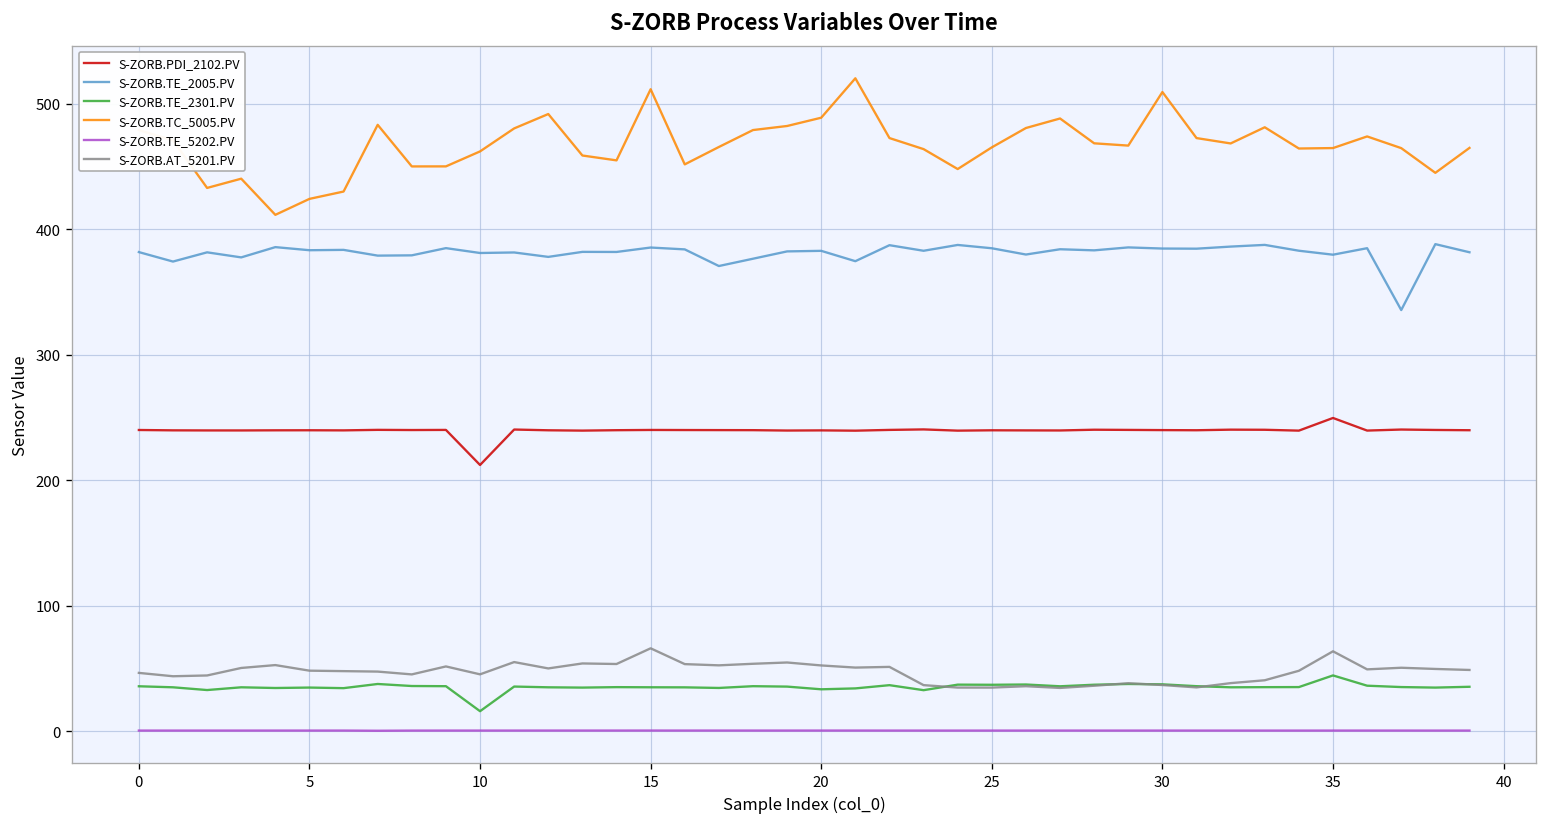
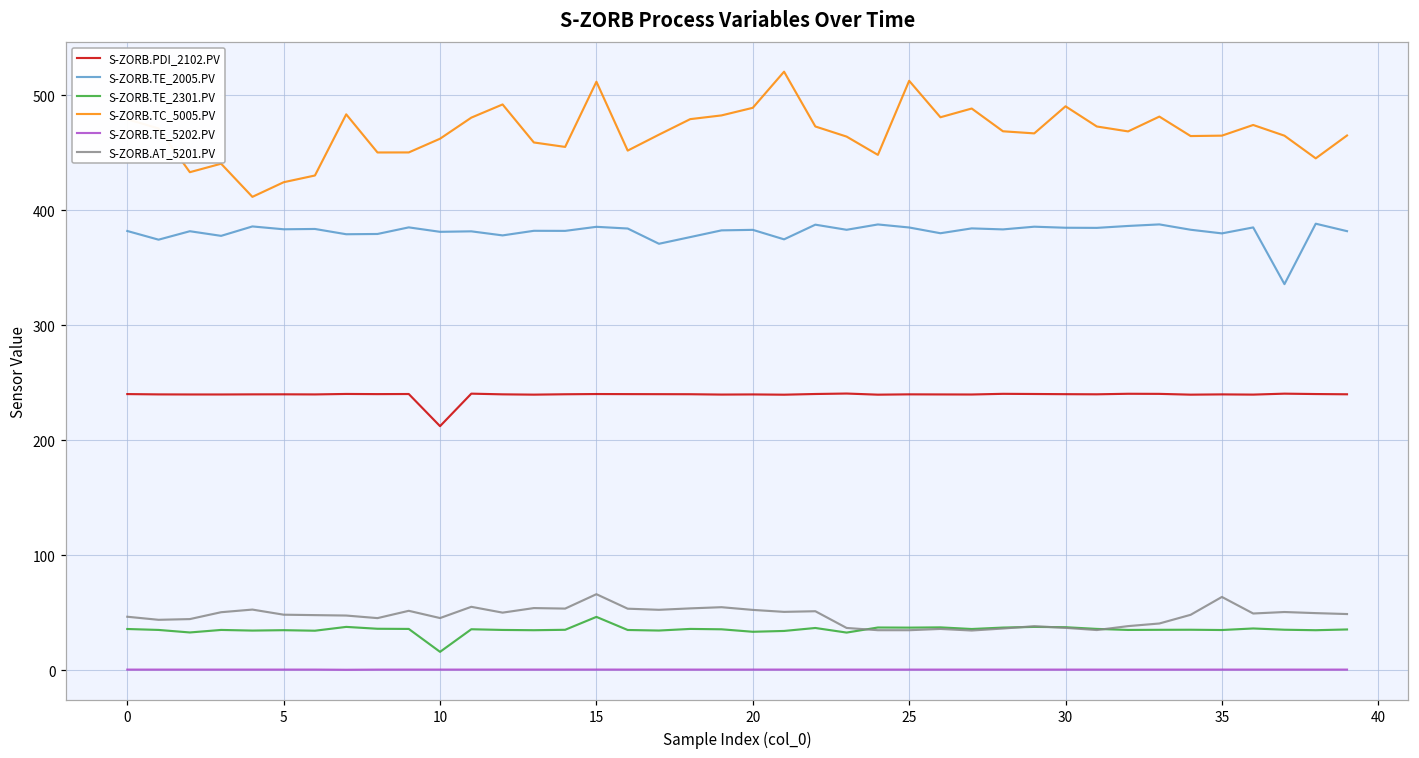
  {
    "S-ZORB.PDI_2102.PV": {
      "0": 240,
      "5": 240,
      "10": 212,
      "15": 240,
      "20": 240,
      "25": 240,
      "30": 240,
-     "35": 250
+     "35": 240
    },
    "S-ZORB.TE_2005.PV": {
      "0": 382,
      "5": 383,
      "10": 381,
      "15": 386,
      "20": 383,
      "25": 385,
      "30": 385,
      "35": 380
    },
    "S-ZORB.TE_2301.PV": {
      "0": 36,
      "5": 35,
      "10": 16,
-     "15": 35,
+     "15": 46,
      "20": 33,
-     "35": 44
+     "35": 35
    },
    "S-ZORB.TC_5005.PV": {
      "5": 424,
      "10": 462,
      "15": 512,
      "20": 489,
-     "25": 465,
-     "30": 509,
+     "25": 512,
+     "30": 490,
      "35": 465
    },
    "S-ZORB.TE_5202.PV": {
      "0": 1,
      "5": 1,
      "10": 1,
      "15": 1,
      "20": 1,
      "25": 1,
      "30": 1,
      "35": 1
    },
    "S-ZORB.AT_5201.PV": {
      "0": 46,
      "5": 48,
      "10": 45,
      "15": 66,
      "20": 52,
      "35": 64
    }
  }
